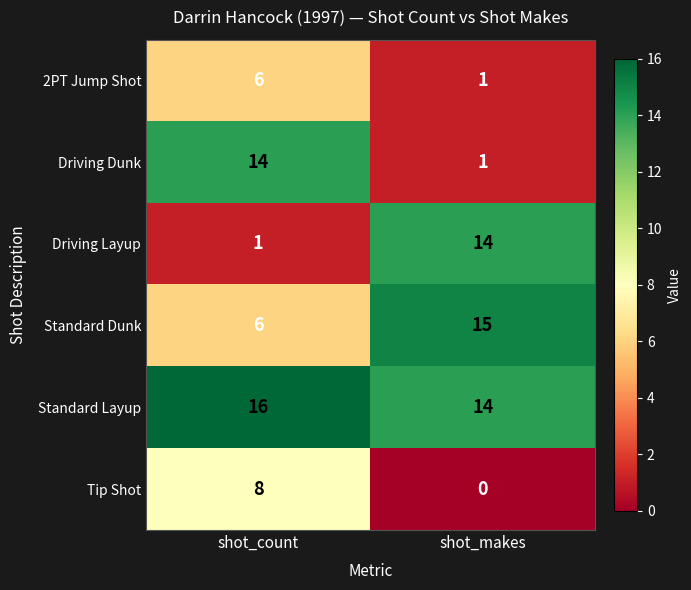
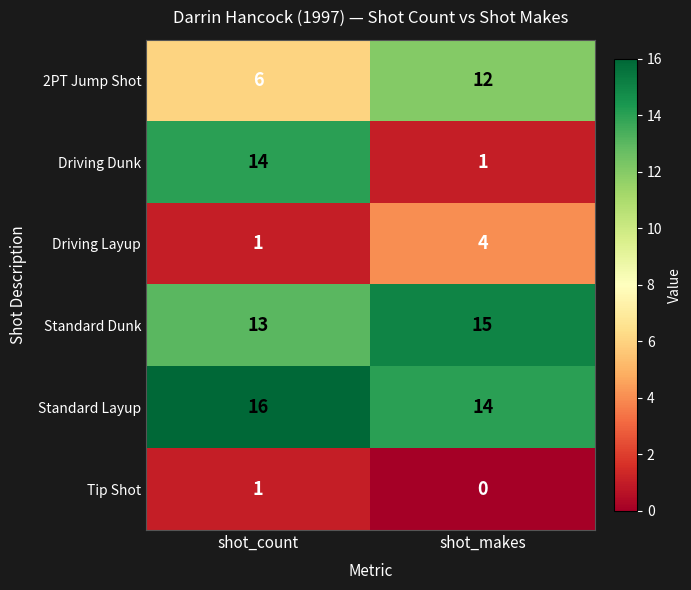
  {
    "2PT Jump Shot": {
      "shot_count": 6,
-     "shot_makes": 1
+     "shot_makes": 12
    },
    "Driving Dunk": {
      "shot_count": 14,
      "shot_makes": 1
    },
    "Driving Layup": {
      "shot_count": 1,
-     "shot_makes": 14
+     "shot_makes": 4
    },
    "Standard Dunk": {
-     "shot_count": 6,
+     "shot_count": 13,
      "shot_makes": 15
    },
    "Standard Layup": {
      "shot_count": 16,
      "shot_makes": 14
    },
    "Tip Shot": {
-     "shot_count": 8,
+     "shot_count": 1,
      "shot_makes": 0
    }
  }
